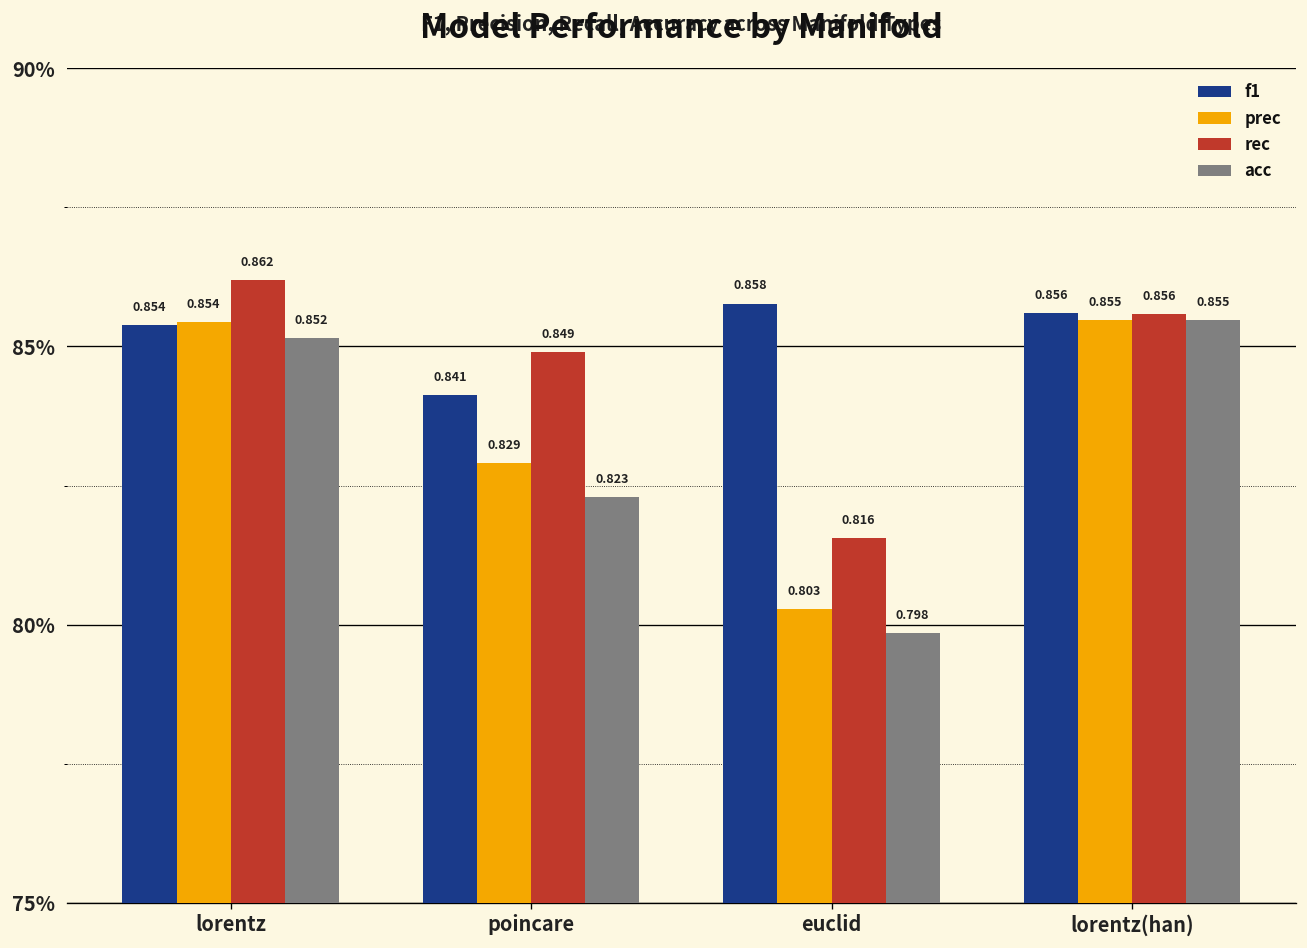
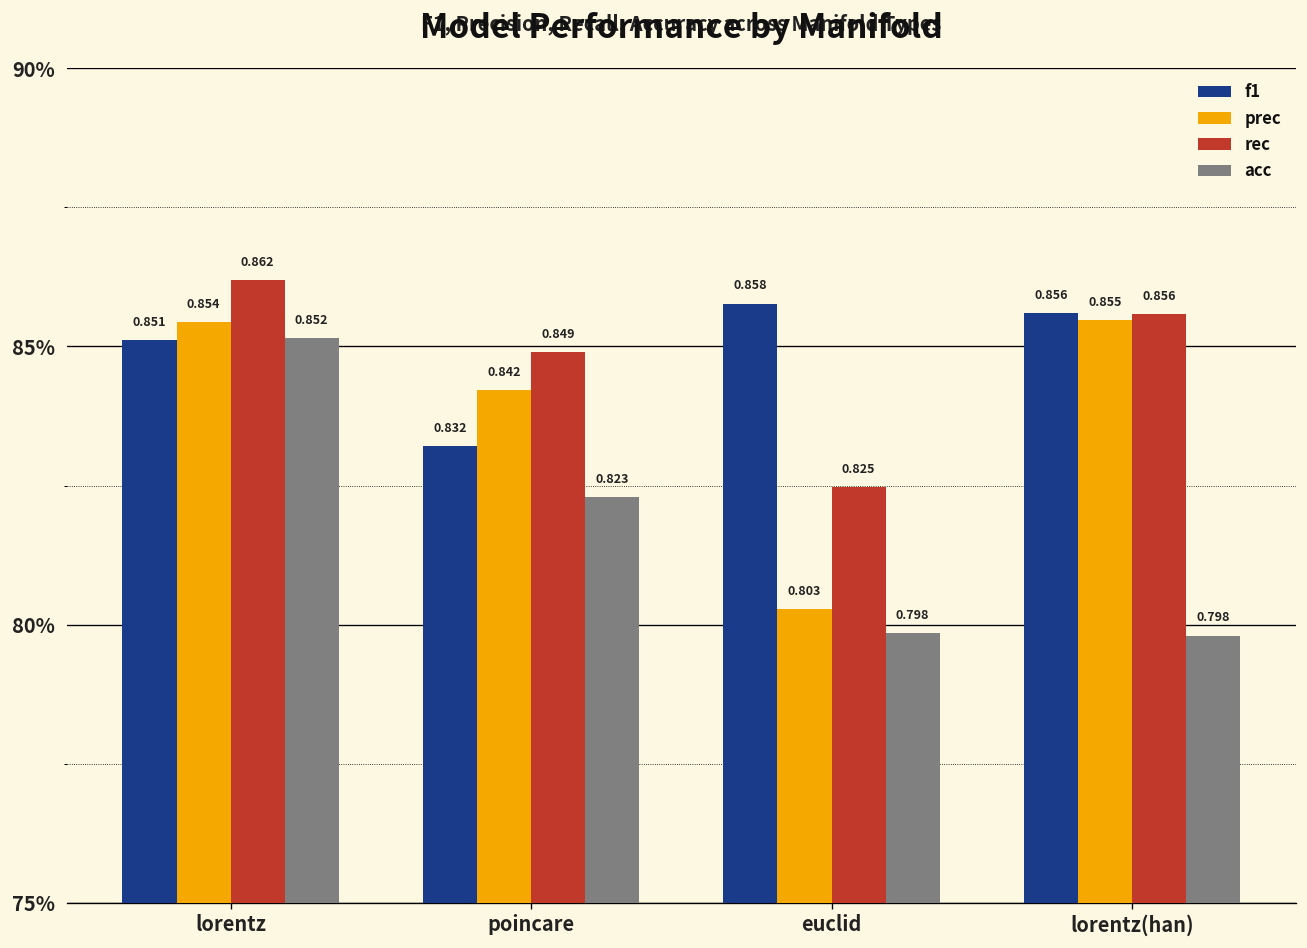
  {
    "f1": {
-     "lorentz": 0.854,
-     "poincare": 0.841,
+     "lorentz": 0.851,
+     "poincare": 0.832,
      "euclid": 0.858,
      "lorentz(han)": 0.856
    },
    "prec": {
      "lorentz": 0.854,
-     "poincare": 0.829,
+     "poincare": 0.842,
      "euclid": 0.803,
      "lorentz(han)": 0.855
    },
    "rec": {
      "lorentz": 0.862,
      "poincare": 0.849,
-     "euclid": 0.816,
+     "euclid": 0.825,
      "lorentz(han)": 0.856
    },
    "acc": {
      "lorentz": 0.852,
      "poincare": 0.823,
      "euclid": 0.798,
-     "lorentz(han)": 0.855
+     "lorentz(han)": 0.798
    }
  }
